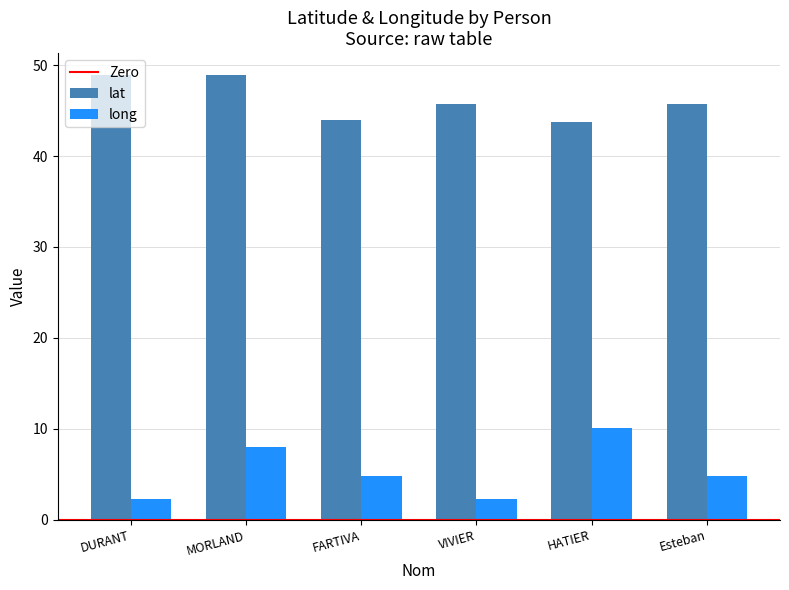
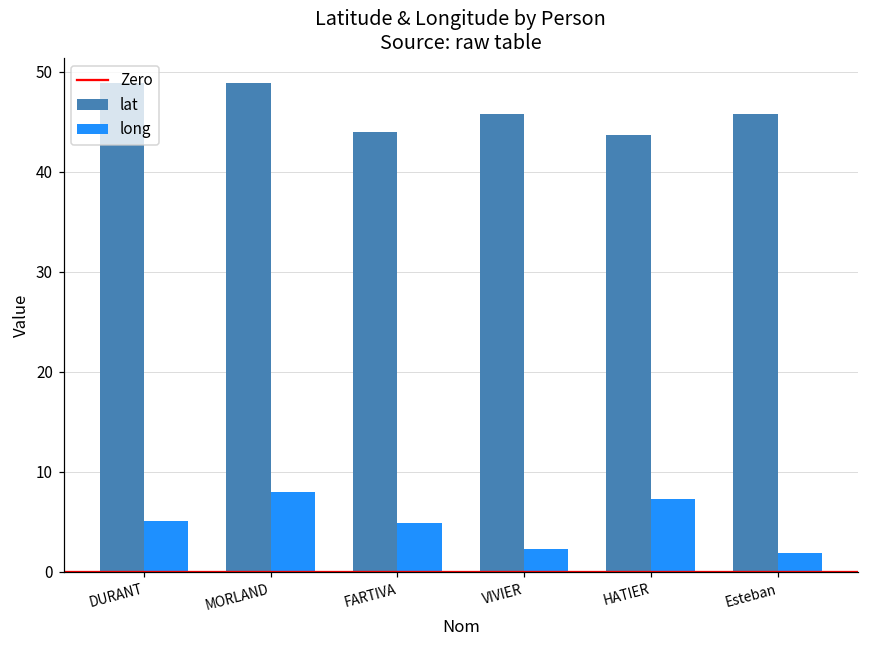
  {
    "lat": {
      "MORLAND": 49,
      "FARTIVA": 44,
      "VIVIER": 46,
      "HATIER": 44,
      "Esteban": 46
    },
    "long": {
-     "DURANT": 2,
+     "DURANT": 5,
      "MORLAND": 8,
      "FARTIVA": 5,
      "VIVIER": 2,
-     "HATIER": 10,
-     "Esteban": 5
+     "HATIER": 7,
+     "Esteban": 2
    }
  }
